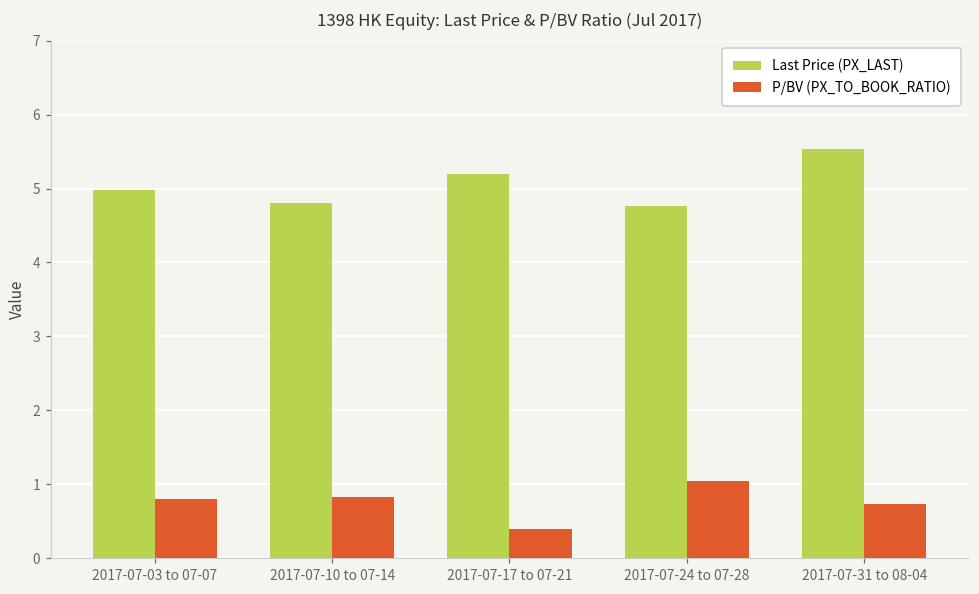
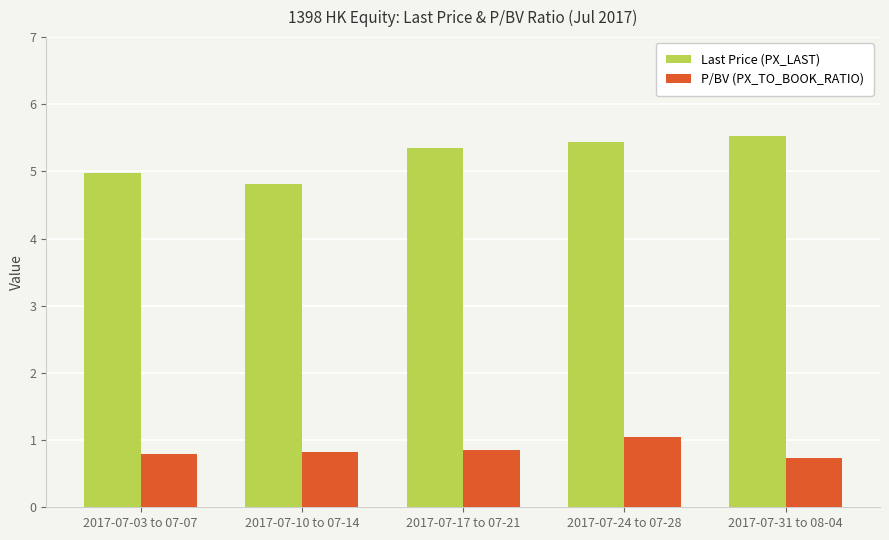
  {
    "Last Price (PX_LAST)": {
      "2017-07-03 to 07-07": 5.0,
      "2017-07-10 to 07-14": 4.8,
-     "2017-07-17 to 07-21": 5.2,
-     "2017-07-24 to 07-28": 4.8,
+     "2017-07-17 to 07-21": 5.4,
+     "2017-07-24 to 07-28": 5.4,
      "2017-07-31 to 08-04": 5.5
    },
    "P/BV (PX_TO_BOOK_RATIO)": {
      "2017-07-03 to 07-07": 0.8,
      "2017-07-10 to 07-14": 0.8,
-     "2017-07-17 to 07-21": 0.4,
+     "2017-07-17 to 07-21": 0.9,
      "2017-07-24 to 07-28": 1.0,
      "2017-07-31 to 08-04": 0.7
    }
  }
